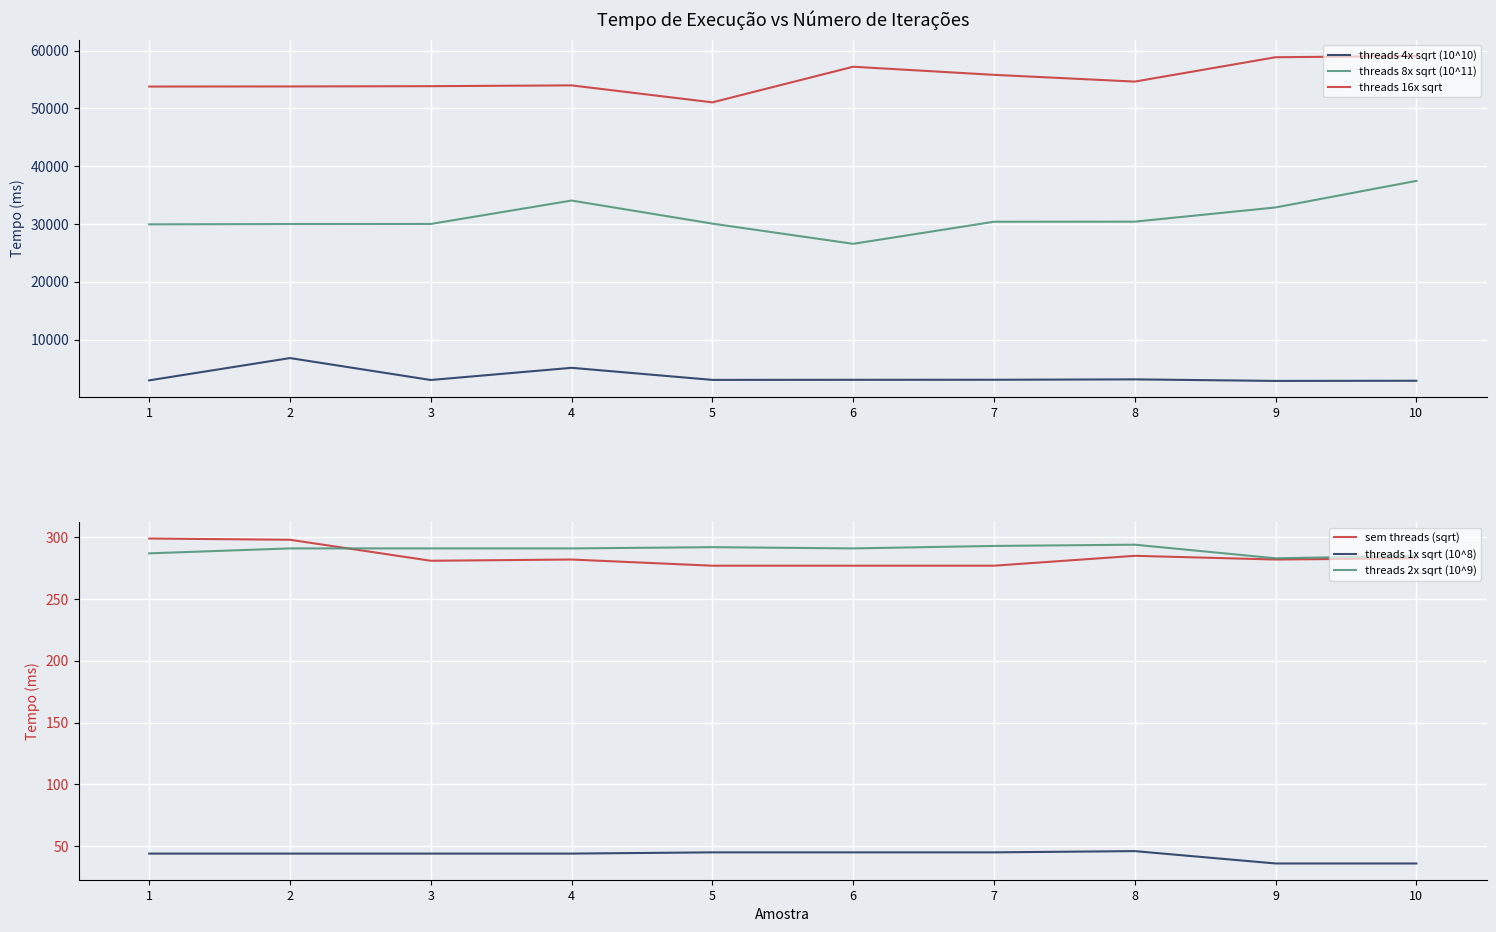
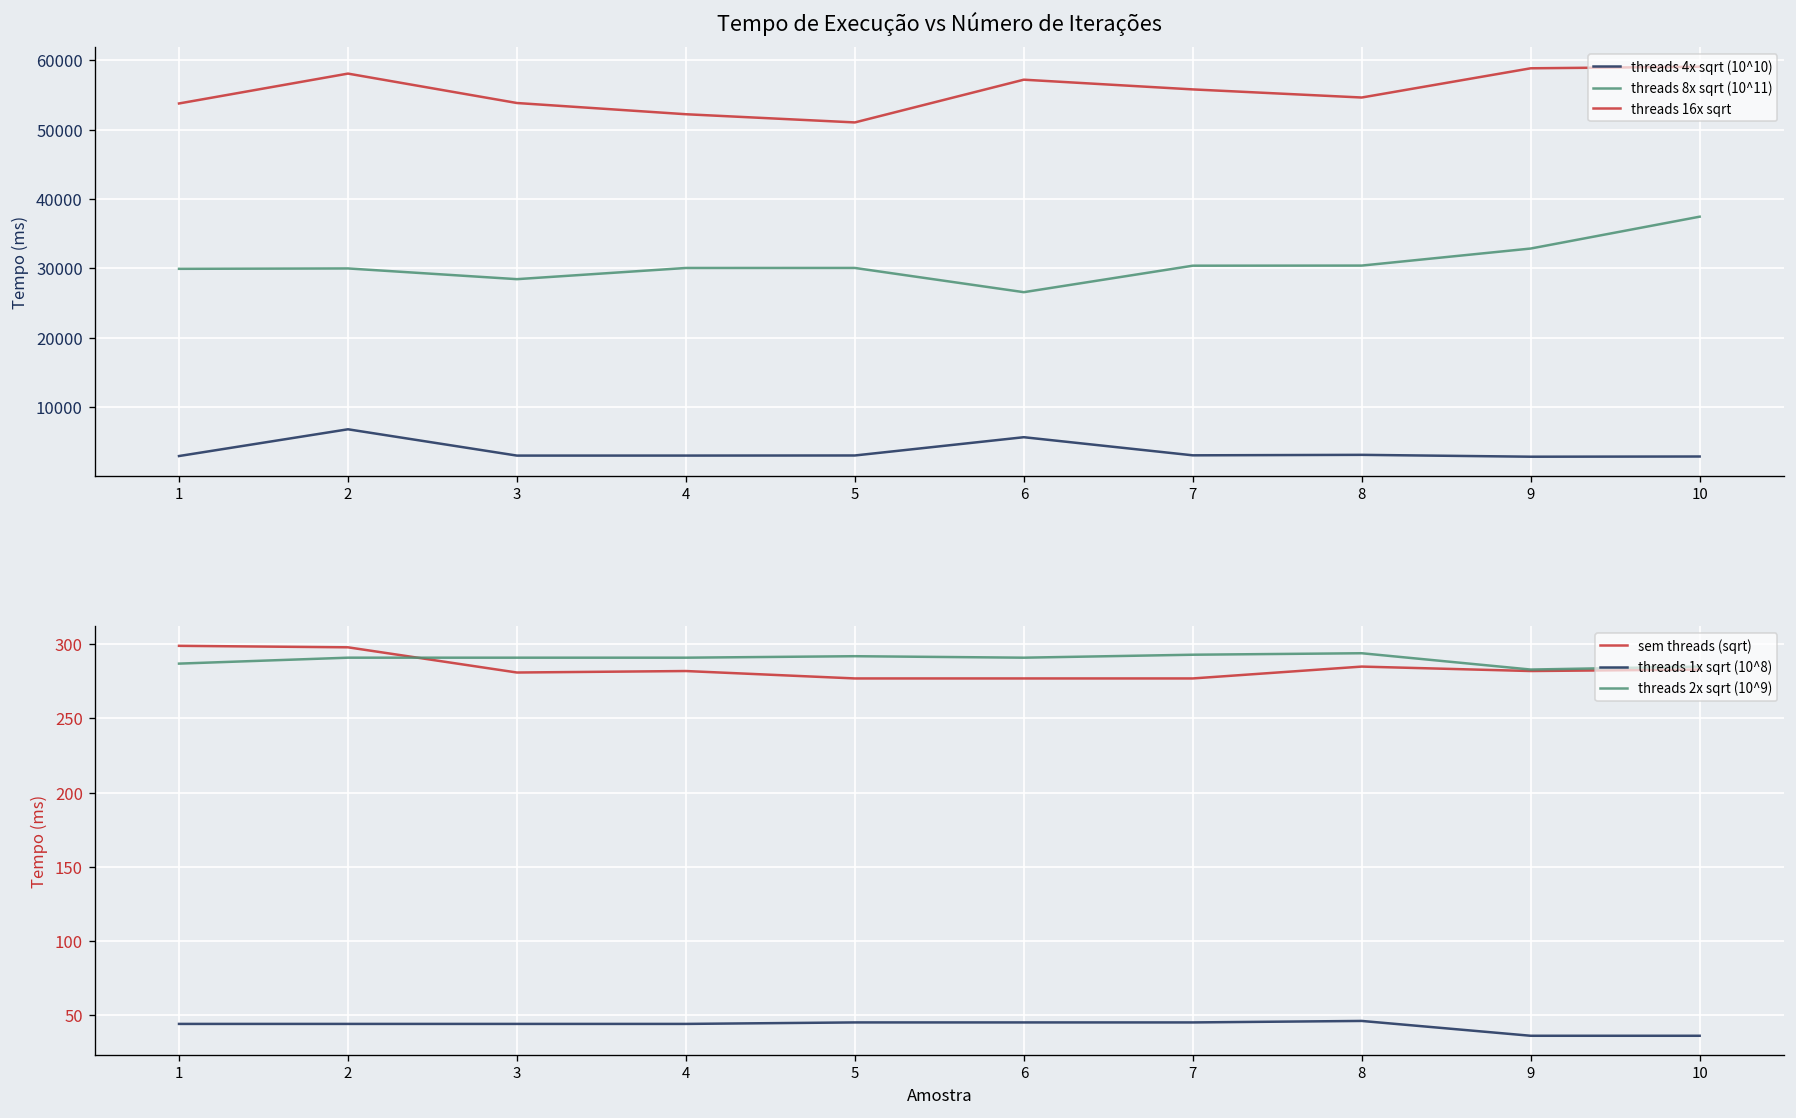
  {
    "Tempo de Execução vs Número de Iterações": {
      "threads 4x sqrt (10^10)": {
        "1": 3000,
        "2": 7000,
        "3": 3000,
-       "4": 5000,
+       "4": 3000,
        "5": 3000,
-       "6": 3000,
+       "6": 6000,
        "7": 3000,
        "8": 3000,
        "9": 3000,
        "10": 3000
      },
      "threads 8x sqrt (10^11)": {
        "1": 30000,
        "2": 30000,
-       "3": 30000,
-       "4": 34000,
+       "3": 28000,
+       "4": 30000,
        "5": 30000,
        "6": 27000,
        "7": 30000,
        "8": 30000,
        "9": 33000,
        "10": 37000
      },
      "threads 16x sqrt": {
        "1": 54000,
-       "2": 54000,
+       "2": 58000,
        "3": 54000,
-       "4": 54000,
+       "4": 52000,
        "5": 51000,
        "6": 57000,
        "7": 56000,
        "8": 55000,
        "9": 59000
      }
    }
  }
